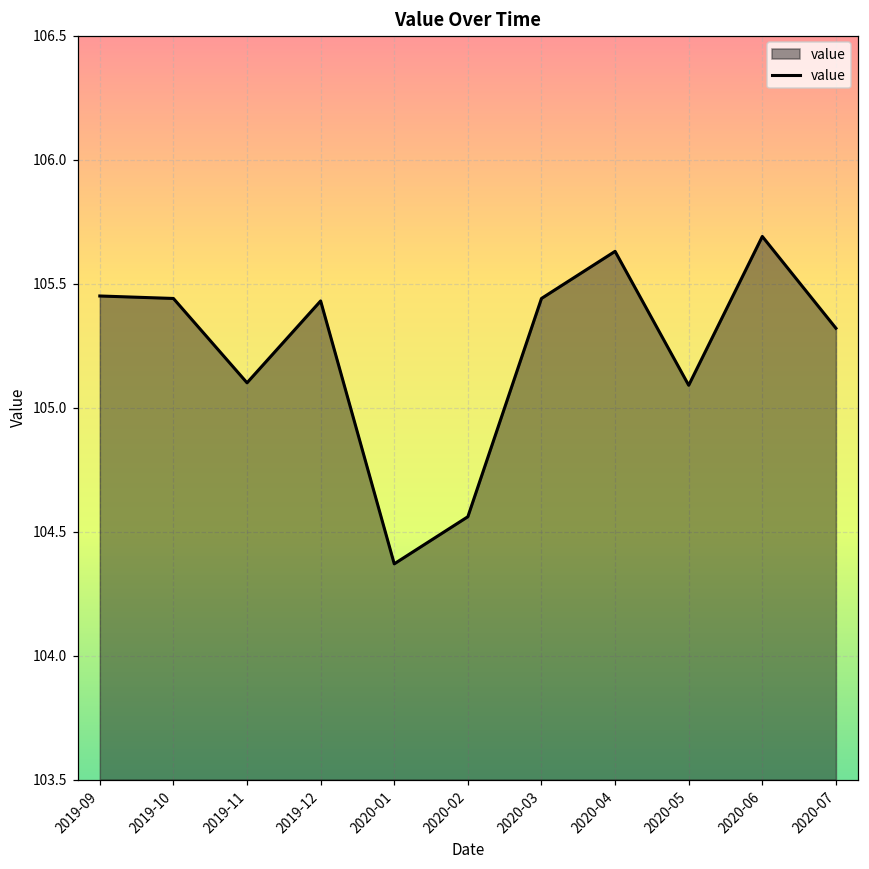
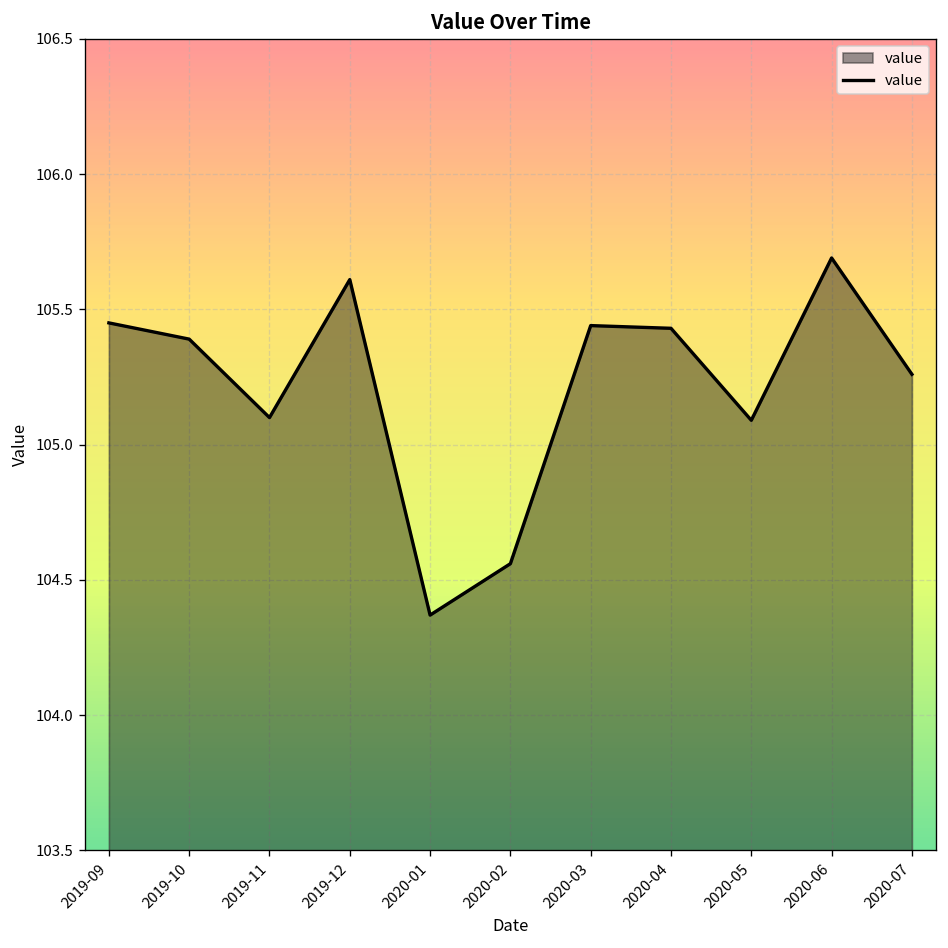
  {
    "2019-09": 105.45,
-   "2019-10": 105.44,
+   "2019-10": 105.39,
    "2019-11": 105.10,
-   "2019-12": 105.43,
+   "2019-12": 105.61,
    "2020-01": 104.37,
    "2020-02": 104.56,
    "2020-03": 105.44,
-   "2020-04": 105.63,
+   "2020-04": 105.43,
    "2020-05": 105.09,
    "2020-06": 105.69,
-   "2020-07": 105.32
+   "2020-07": 105.26
  }
